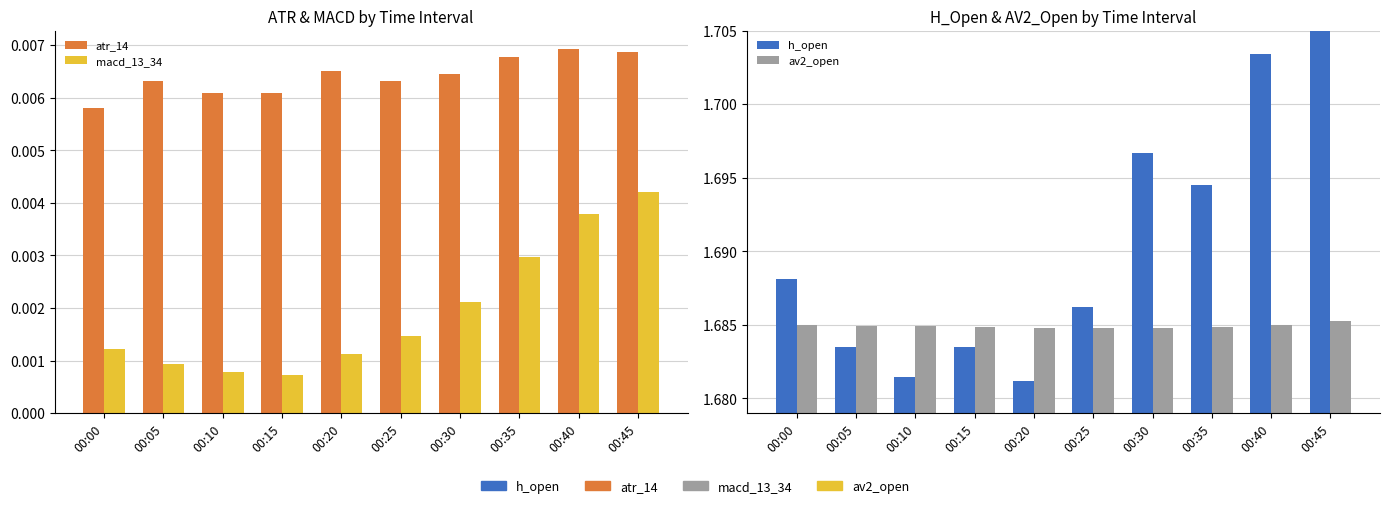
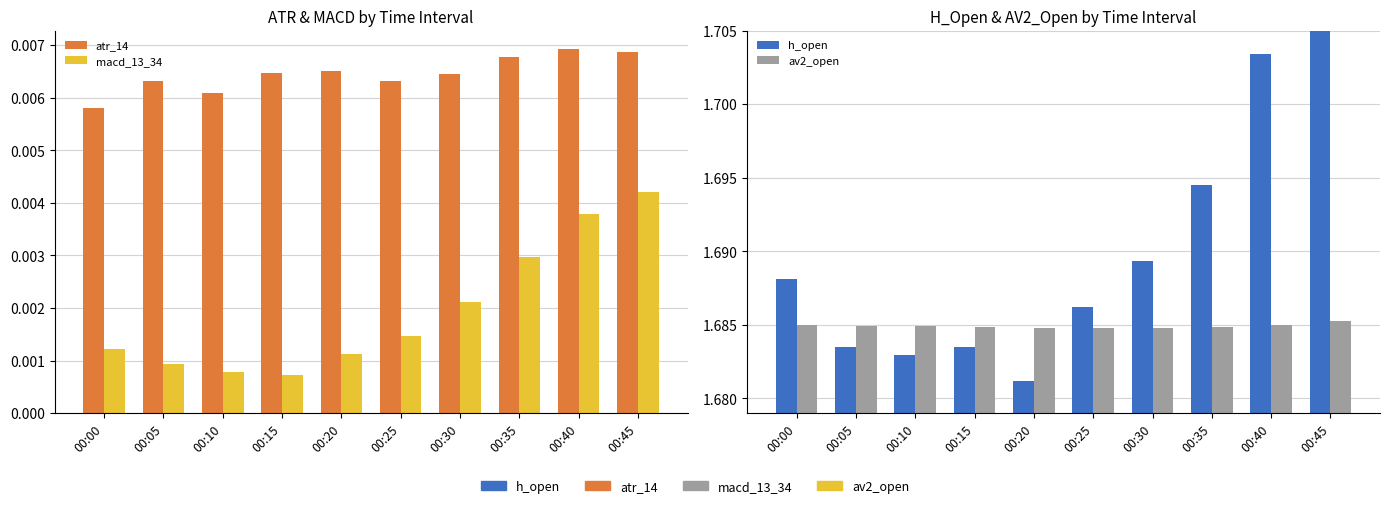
  {
    "ATR & MACD by Time Interval": {
      "atr_14": {
        "00:00": 0.0058,
        "00:05": 0.0063,
        "00:10": 0.0061,
-       "00:15": 0.0061,
+       "00:15": 0.0065,
        "00:20": 0.0065,
        "00:25": 0.0063,
        "00:30": 0.0064,
        "00:35": 0.0068,
        "00:40": 0.0069,
        "00:45": 0.0069
      }
    },
    "H_Open & AV2_Open by Time Interval": {
      "h_open": {
        "00:00": 1.6881,
        "00:05": 1.6835,
-       "00:10": 1.6814,
+       "00:10": 1.6830,
        "00:15": 1.6835,
        "00:20": 1.6812,
        "00:25": 1.6862,
-       "00:30": 1.6967,
+       "00:30": 1.6893,
        "00:35": 1.6945,
        "00:40": 1.7034
      }
    }
  }
